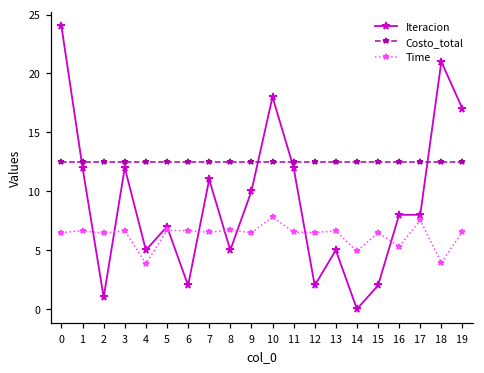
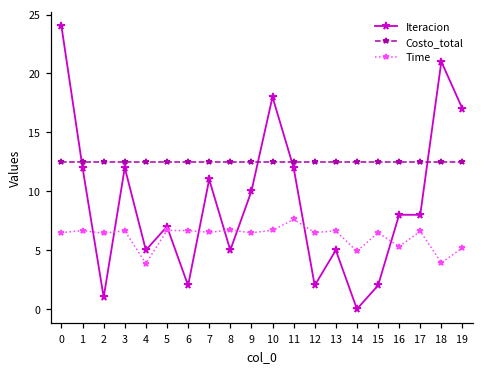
  {
    "Time": {
      "0": 6.5,
      "1": 6.7,
      "2": 6.4,
      "3": 6.6,
      "4": 3.9,
      "5": 6.7,
      "6": 6.7,
      "7": 6.5,
      "8": 6.7,
      "9": 6.5,
-     "10": 7.8,
-     "11": 6.5,
+     "10": 6.7,
+     "11": 7.6,
      "12": 6.5,
      "13": 6.6,
      "14": 4.9,
      "15": 6.5,
      "16": 5.3,
-     "17": 7.5,
+     "17": 6.6,
      "18": 3.9,
-     "19": 6.6
+     "19": 5.2
    }
  }
